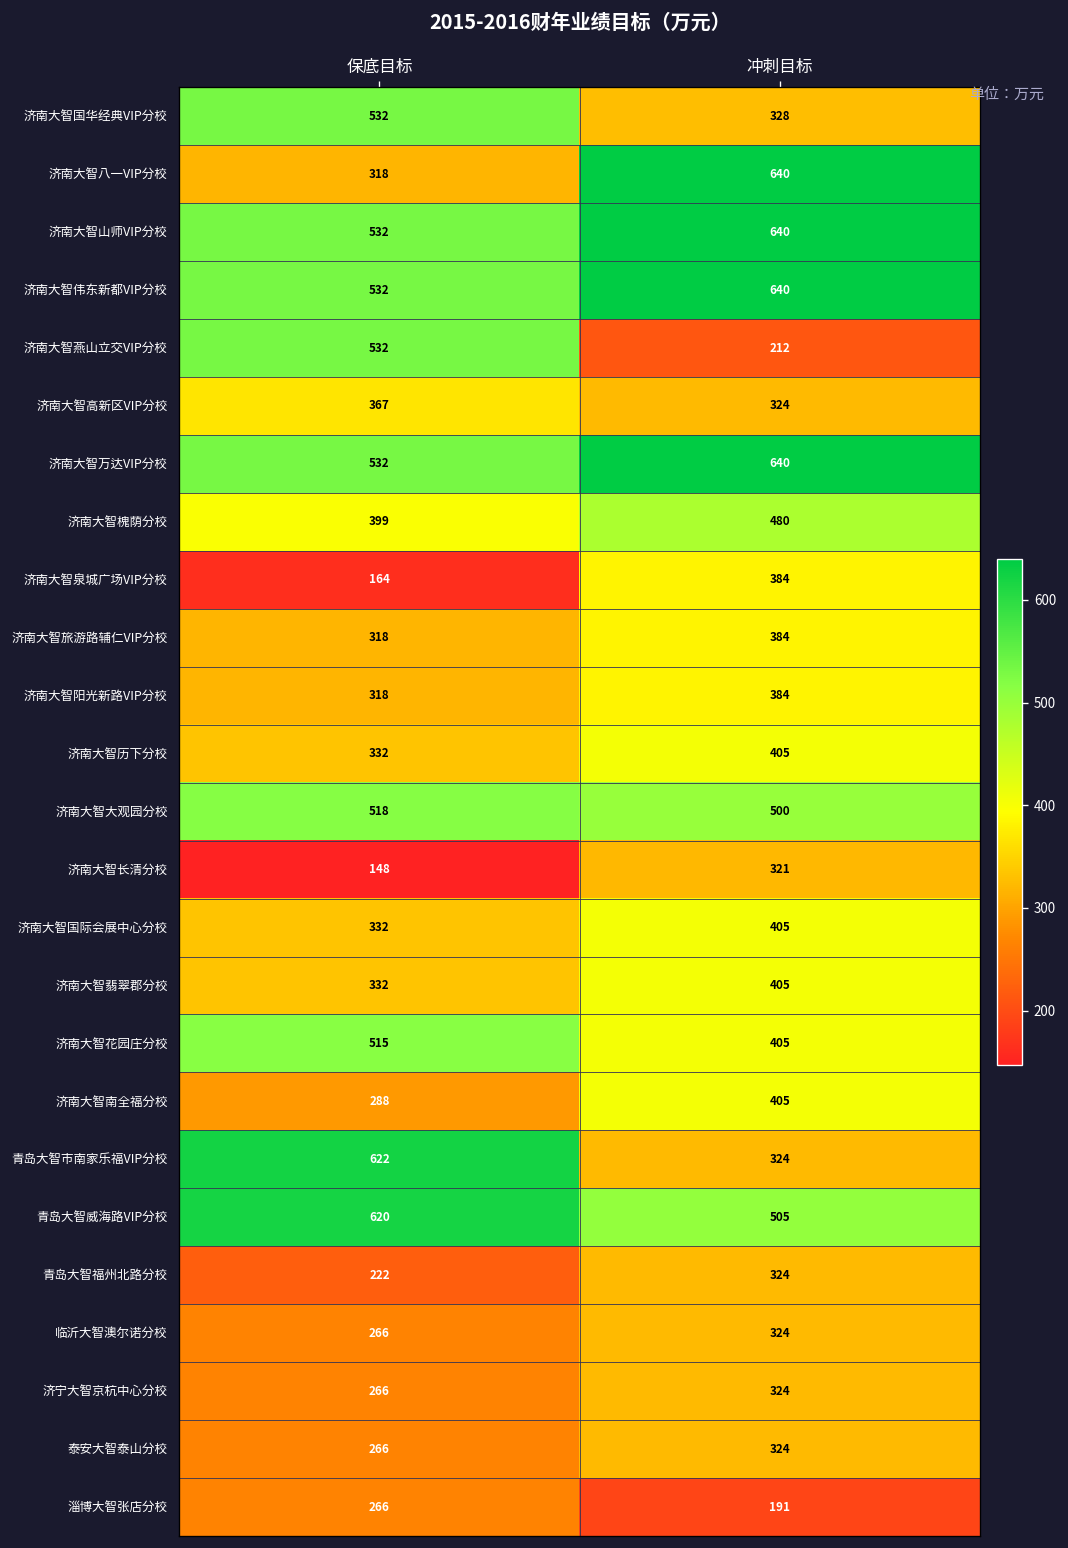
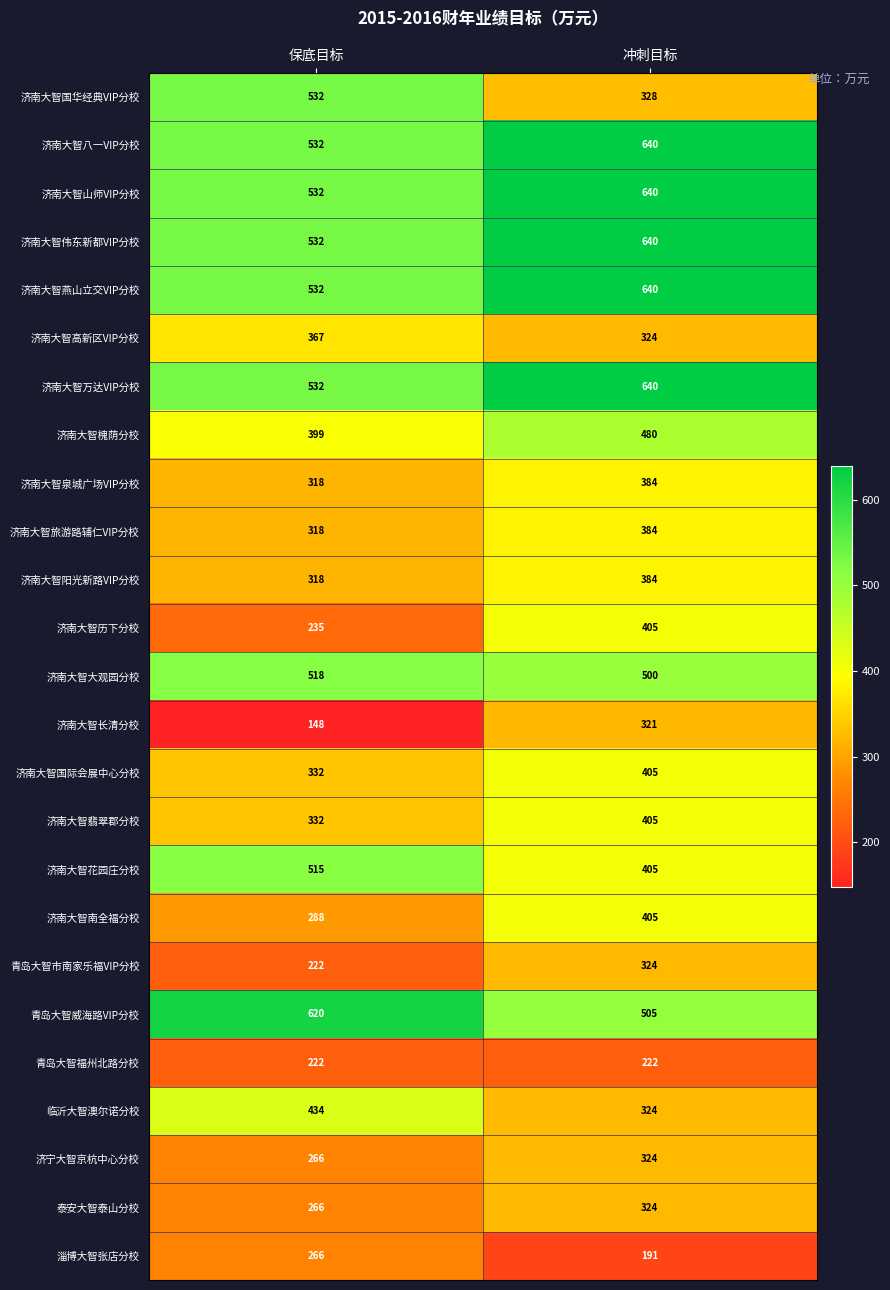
  {
    "济南大智国华经典VIP分校": {
      "保底目标": 532,
      "冲刺目标": 328
    },
    "济南大智八一VIP分校": {
-     "保底目标": 318,
+     "保底目标": 532,
      "冲刺目标": 640
    },
    "济南大智山师VIP分校": {
      "保底目标": 532,
      "冲刺目标": 640
    },
    "济南大智伟东新都VIP分校": {
      "保底目标": 532,
      "冲刺目标": 640
    },
    "济南大智燕山立交VIP分校": {
      "保底目标": 532,
-     "冲刺目标": 212
+     "冲刺目标": 640
    },
    "济南大智高新区VIP分校": {
      "保底目标": 367,
      "冲刺目标": 324
    },
    "济南大智万达VIP分校": {
      "保底目标": 532,
      "冲刺目标": 640
    },
    "济南大智槐荫分校": {
      "保底目标": 399,
      "冲刺目标": 480
    },
    "济南大智泉城广场VIP分校": {
-     "保底目标": 164,
+     "保底目标": 318,
      "冲刺目标": 384
    },
    "济南大智旅游路辅仁VIP分校": {
      "保底目标": 318,
      "冲刺目标": 384
    },
    "济南大智阳光新路VIP分校": {
      "保底目标": 318,
      "冲刺目标": 384
    },
    "济南大智历下分校": {
-     "保底目标": 332,
+     "保底目标": 235,
      "冲刺目标": 405
    },
    "济南大智大观园分校": {
      "保底目标": 518,
      "冲刺目标": 500
    },
    "济南大智长清分校": {
      "保底目标": 148,
      "冲刺目标": 321
    },
    "济南大智国际会展中心分校": {
      "保底目标": 332,
      "冲刺目标": 405
    },
    "济南大智翡翠郡分校": {
      "保底目标": 332,
      "冲刺目标": 405
    },
    "济南大智花园庄分校": {
      "保底目标": 515,
      "冲刺目标": 405
    },
    "济南大智南全福分校": {
      "保底目标": 288,
      "冲刺目标": 405
    },
    "青岛大智市南家乐福VIP分校": {
-     "保底目标": 622,
+     "保底目标": 222,
      "冲刺目标": 324
    },
    "青岛大智威海路VIP分校": {
      "保底目标": 620,
      "冲刺目标": 505
    },
    "青岛大智福州北路分校": {
      "保底目标": 222,
-     "冲刺目标": 324
+     "冲刺目标": 222
    },
    "临沂大智澳尔诺分校": {
-     "保底目标": 266,
+     "保底目标": 434,
      "冲刺目标": 324
    },
    "济宁大智京杭中心分校": {
      "保底目标": 266,
      "冲刺目标": 324
    },
    "泰安大智泰山分校": {
      "保底目标": 266,
      "冲刺目标": 324
    },
    "淄博大智张店分校": {
      "保底目标": 266,
      "冲刺目标": 191
    }
  }
